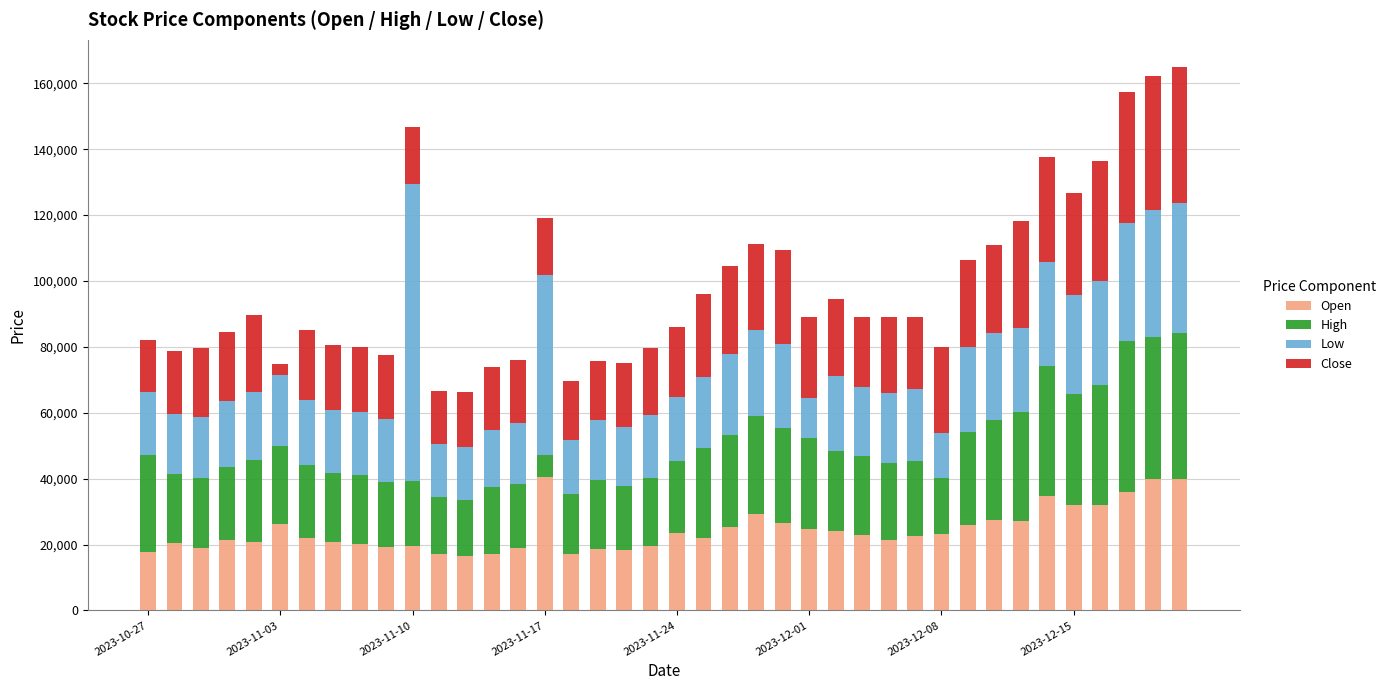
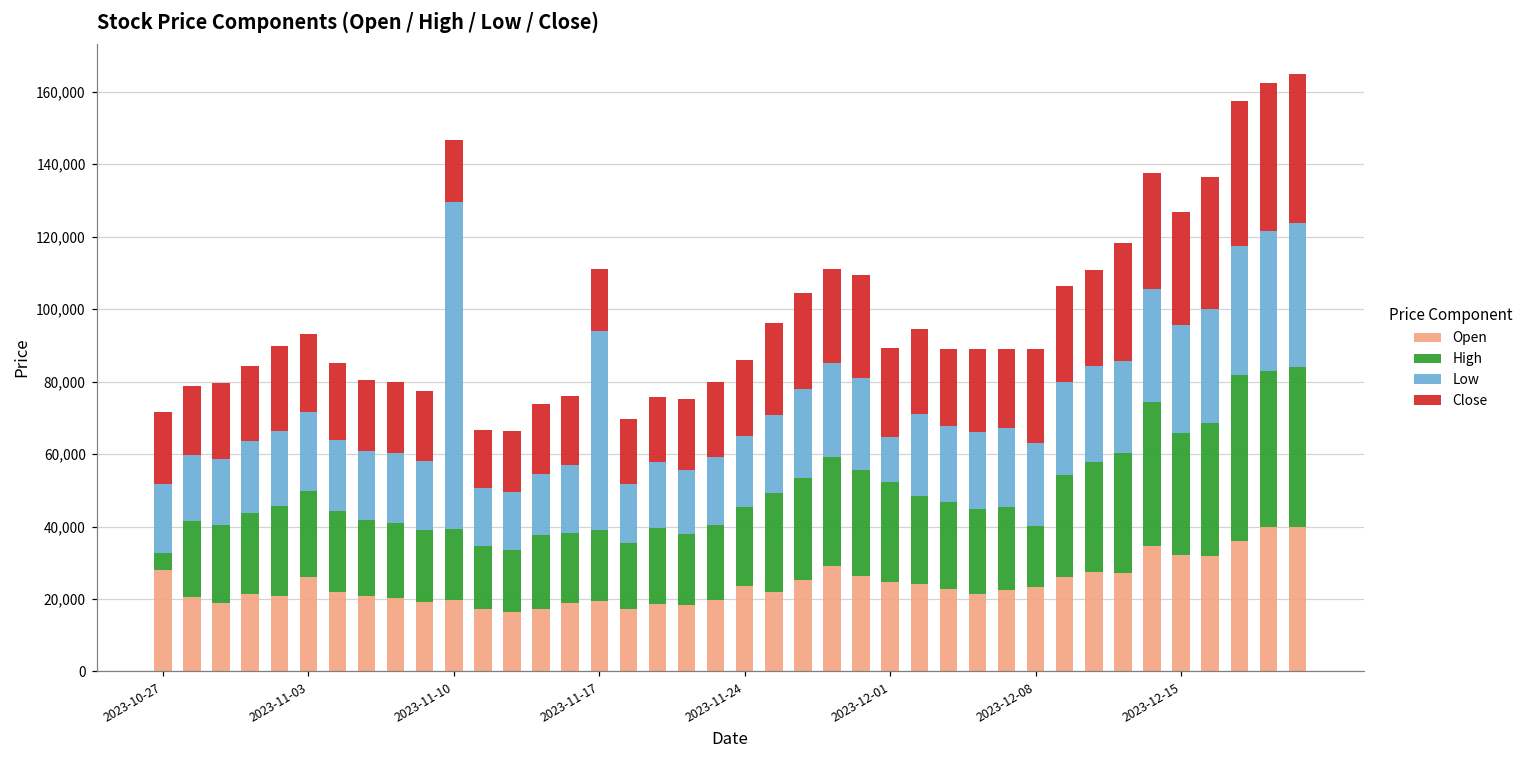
  {
    "Open": {
-     "2023-10-27": "18,000",
+     "2023-10-27": "28,000",
      "2023-11-03": "26,000",
      "2023-11-10": "20,000",
-     "2023-11-17": "41,000",
+     "2023-11-17": "20,000",
      "2023-11-24": "23,000",
      "2023-12-01": "25,000",
      "2023-12-08": "23,000",
      "2023-12-15": "32,000"
    },
    "High": {
-     "2023-10-27": "30,000",
+     "2023-10-27": "5,000",
      "2023-11-03": "24,000",
      "2023-11-10": "20,000",
-     "2023-11-17": "7,000",
+     "2023-11-17": "20,000",
      "2023-11-24": "22,000",
      "2023-12-01": "28,000",
      "2023-12-08": "17,000",
      "2023-12-15": "34,000"
    },
    "Low": {
      "2023-10-27": "19,000",
      "2023-11-03": "22,000",
      "2023-11-10": "90,000",
      "2023-11-17": "55,000",
      "2023-11-24": "20,000",
      "2023-12-01": "12,000",
-     "2023-12-08": "14,000",
+     "2023-12-08": "23,000",
      "2023-12-15": "30,000"
    },
    "Close": {
-     "2023-10-27": "16,000",
-     "2023-11-03": "3,000",
+     "2023-10-27": "20,000",
+     "2023-11-03": "22,000",
      "2023-11-10": "17,000",
      "2023-11-17": "17,000",
      "2023-11-24": "21,000",
      "2023-12-01": "25,000",
      "2023-12-08": "26,000",
      "2023-12-15": "31,000"
    }
  }
